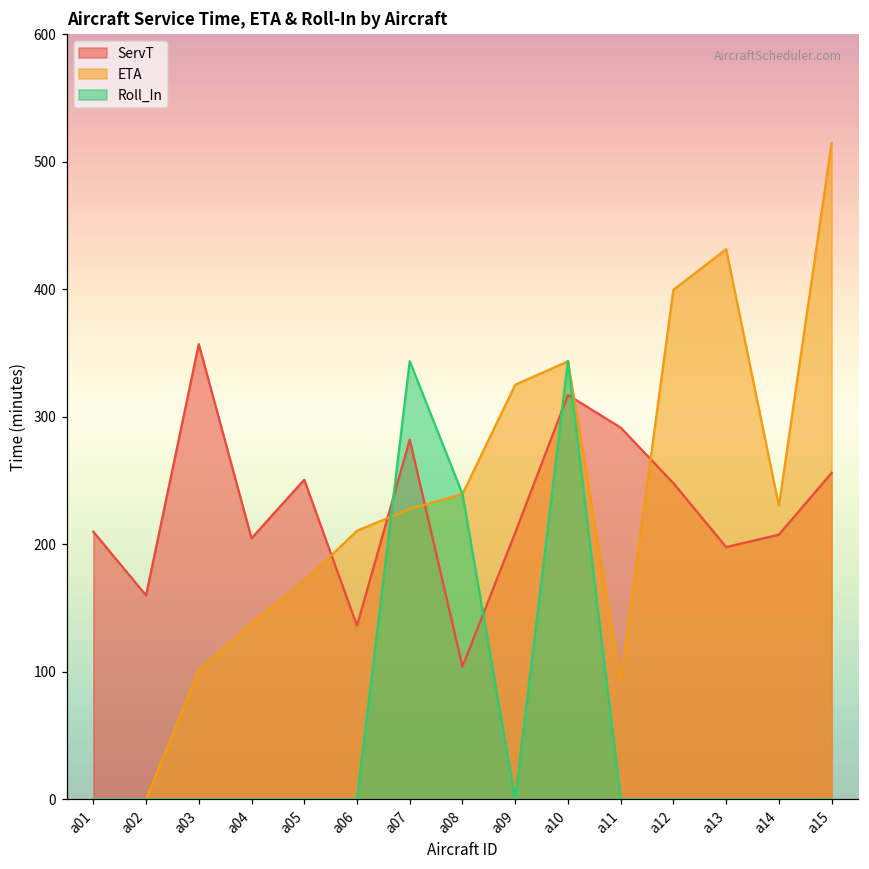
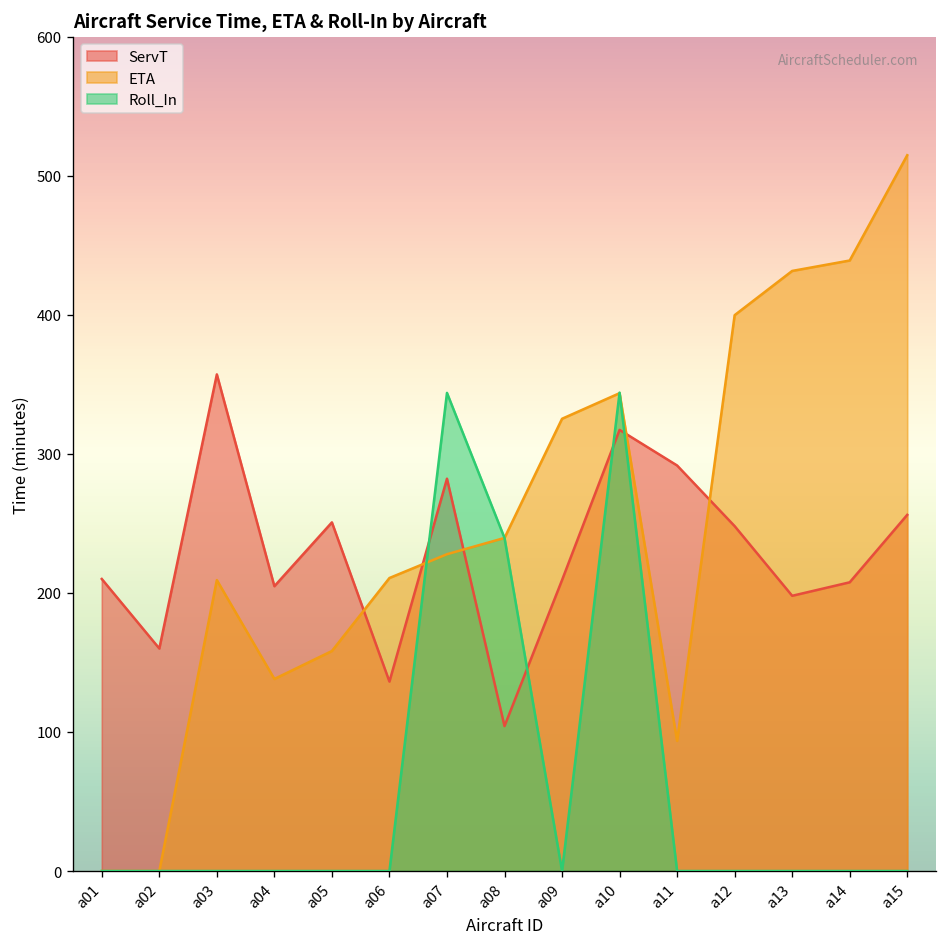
  {
    "ServT": {
      "a01": 210,
      "a02": 160,
      "a03": 357,
      "a04": 205,
      "a05": 251,
      "a06": 136,
      "a07": 282,
      "a08": 104,
      "a09": 209,
      "a10": 317,
      "a11": 292,
      "a12": 248,
      "a13": 198,
      "a14": 208,
      "a15": 256
    },
    "ETA": {
-     "a03": 101,
+     "a03": 209,
      "a04": 138,
-     "a05": 171,
+     "a05": 158,
      "a06": 211,
      "a07": 228,
      "a09": 325,
      "a11": 94,
      "a12": 400,
      "a13": 432,
-     "a14": 230,
+     "a14": 439,
      "a15": 515
    },
    "Roll_In": {
      "a03": 0,
      "a04": 0,
      "a05": 0,
      "a06": 0,
      "a07": 344,
      "a09": 0,
      "a11": 0,
      "a12": 0,
      "a13": 0,
      "a14": 0,
      "a15": 0
    }
  }
